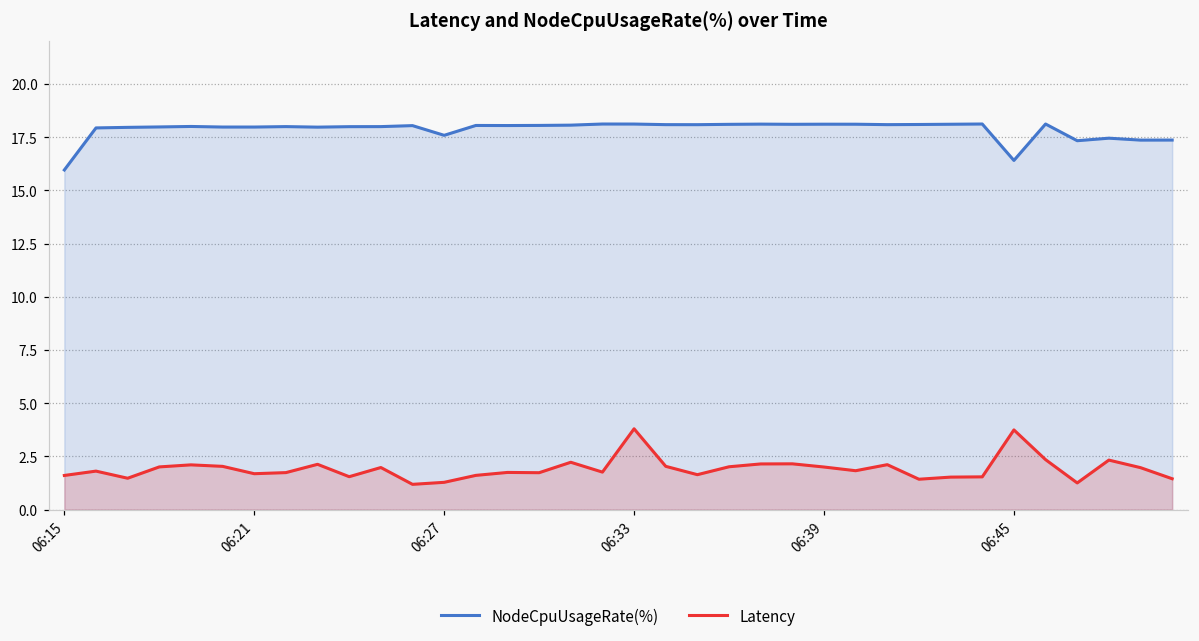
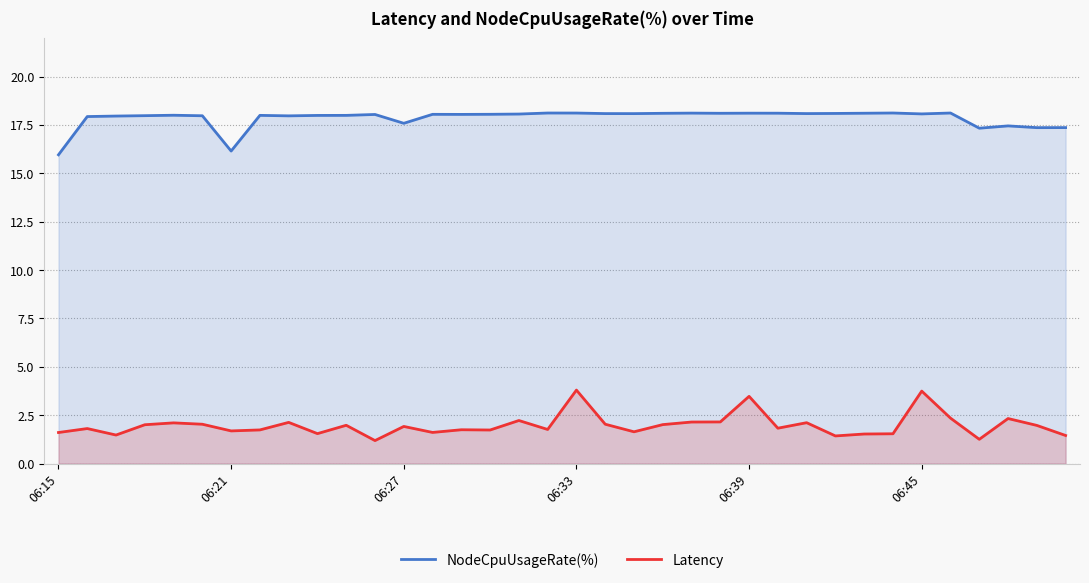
  {
    "NodeCpuUsageRate(%)": {
      "06:15": 16.0,
-     "06:21": 18.0,
+     "06:21": 16.2,
      "06:27": 17.6,
      "06:33": 18.1,
      "06:39": 18.1,
-     "06:45": 16.4
+     "06:45": 18.1
    },
    "Latency": {
      "06:15": 1.6,
      "06:21": 1.7,
-     "06:27": 1.3,
+     "06:27": 1.9,
      "06:33": 3.8,
-     "06:39": 2.0,
+     "06:39": 3.5,
      "06:45": 3.7
    }
  }
